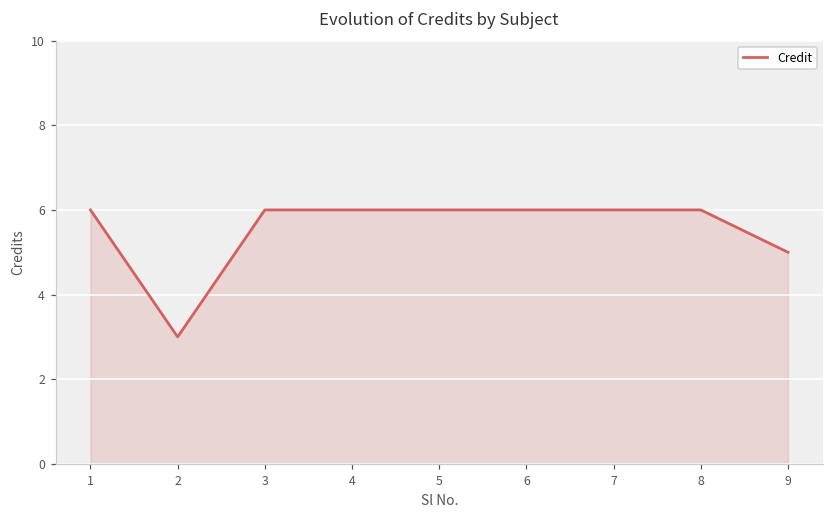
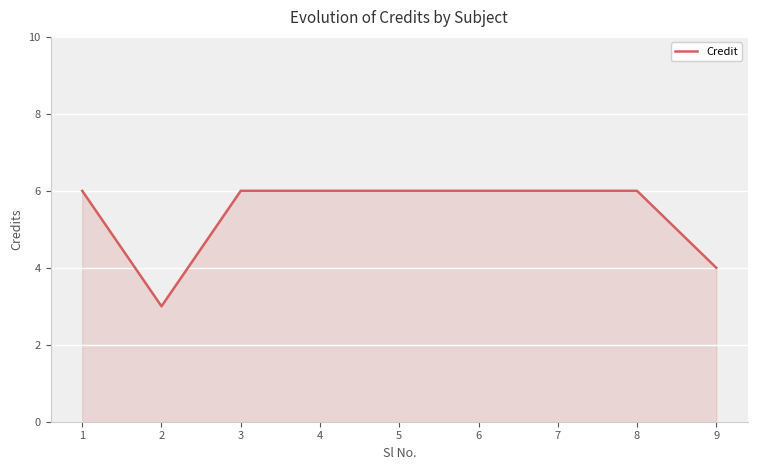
  {
    "1": 6,
    "2": 3,
    "3": 6,
    "4": 6,
    "5": 6,
    "6": 6,
    "7": 6,
    "8": 6,
-   "9": 5
+   "9": 4
  }
